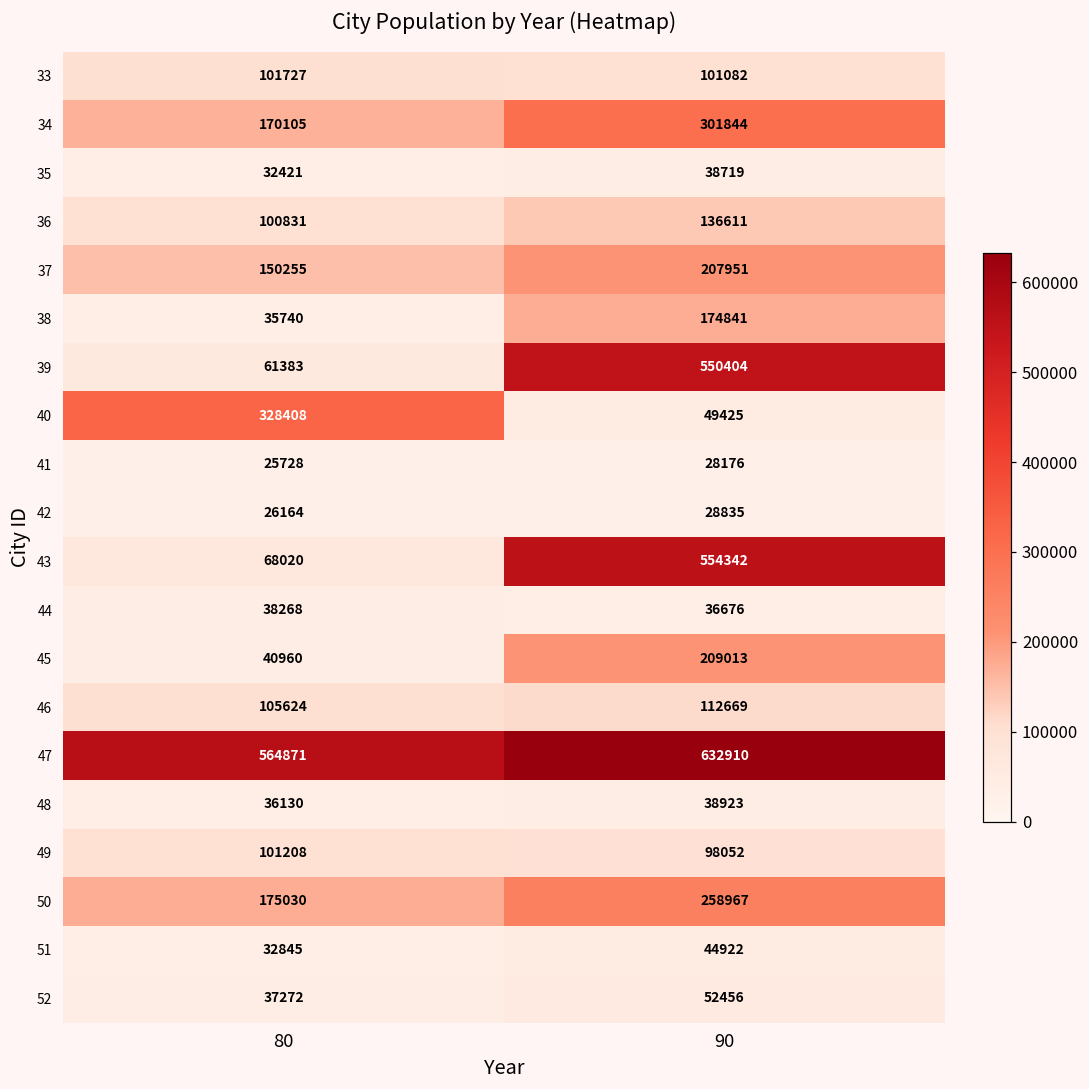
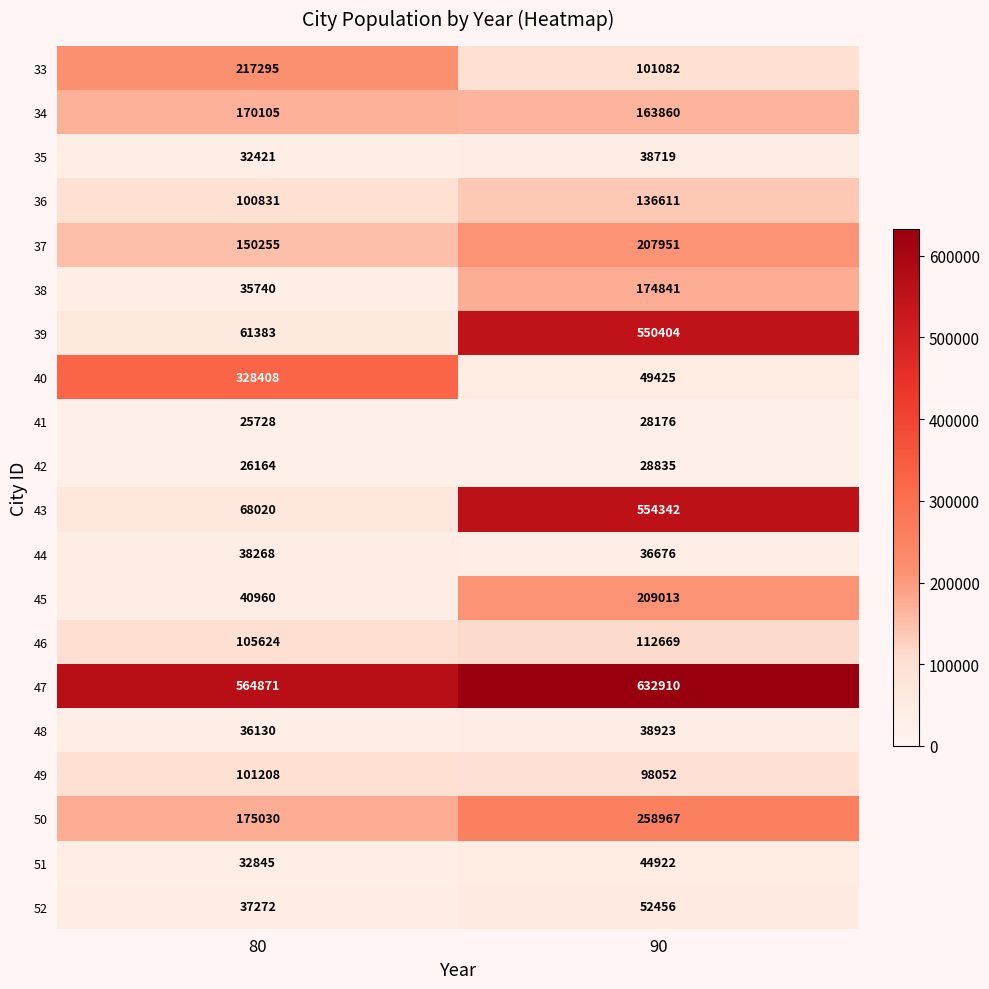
  {
    "33": {
-     "80": 101727,
+     "80": 217295,
      "90": 101082
    },
    "34": {
      "80": 170105,
-     "90": 301844
+     "90": 163860
    },
    "35": {
      "80": 32421,
      "90": 38719
    },
    "36": {
      "80": 100831,
      "90": 136611
    },
    "37": {
      "80": 150255,
      "90": 207951
    },
    "38": {
      "80": 35740,
      "90": 174841
    },
    "39": {
      "80": 61383,
      "90": 550404
    },
    "40": {
      "80": 328408,
      "90": 49425
    },
    "41": {
      "80": 25728,
      "90": 28176
    },
    "42": {
      "80": 26164,
      "90": 28835
    },
    "43": {
      "80": 68020,
      "90": 554342
    },
    "44": {
      "80": 38268,
      "90": 36676
    },
    "45": {
      "80": 40960,
      "90": 209013
    },
    "46": {
      "80": 105624,
      "90": 112669
    },
    "47": {
      "80": 564871,
      "90": 632910
    },
    "48": {
      "80": 36130,
      "90": 38923
    },
    "49": {
      "80": 101208,
      "90": 98052
    },
    "50": {
      "80": 175030,
      "90": 258967
    },
    "51": {
      "80": 32845,
      "90": 44922
    },
    "52": {
      "80": 37272,
      "90": 52456
    }
  }
